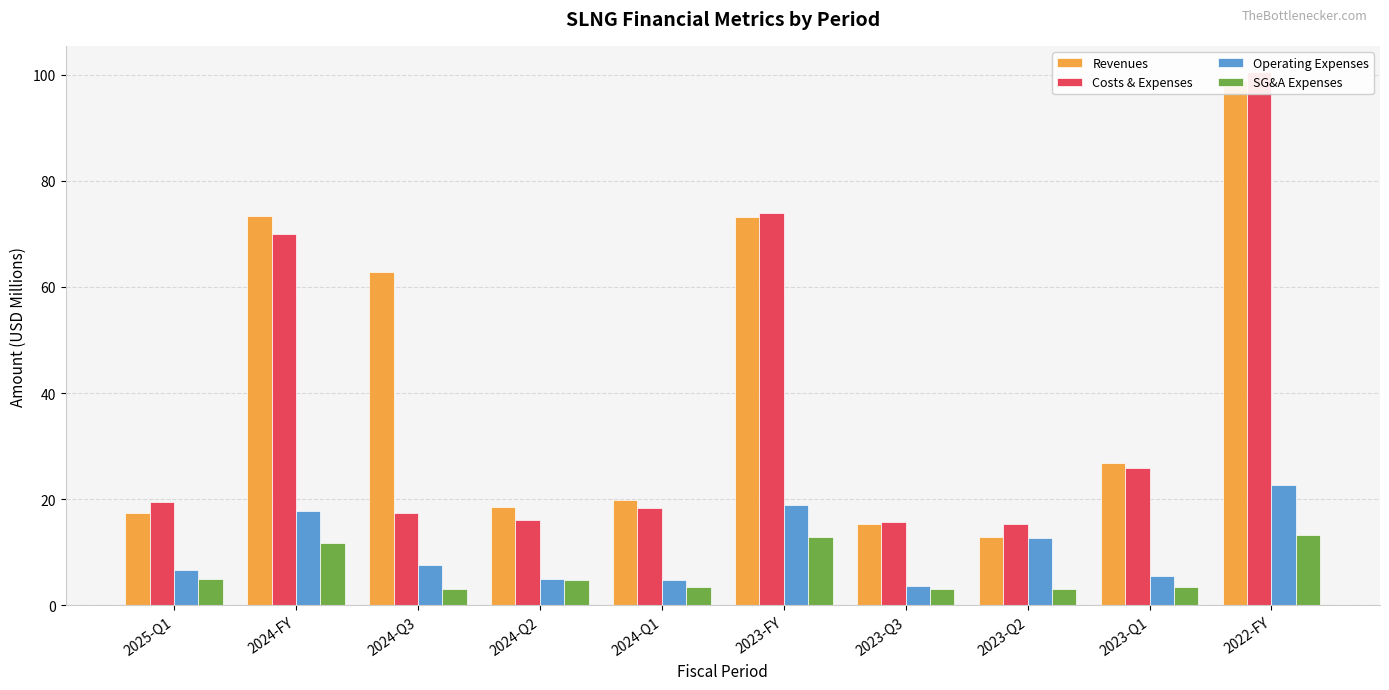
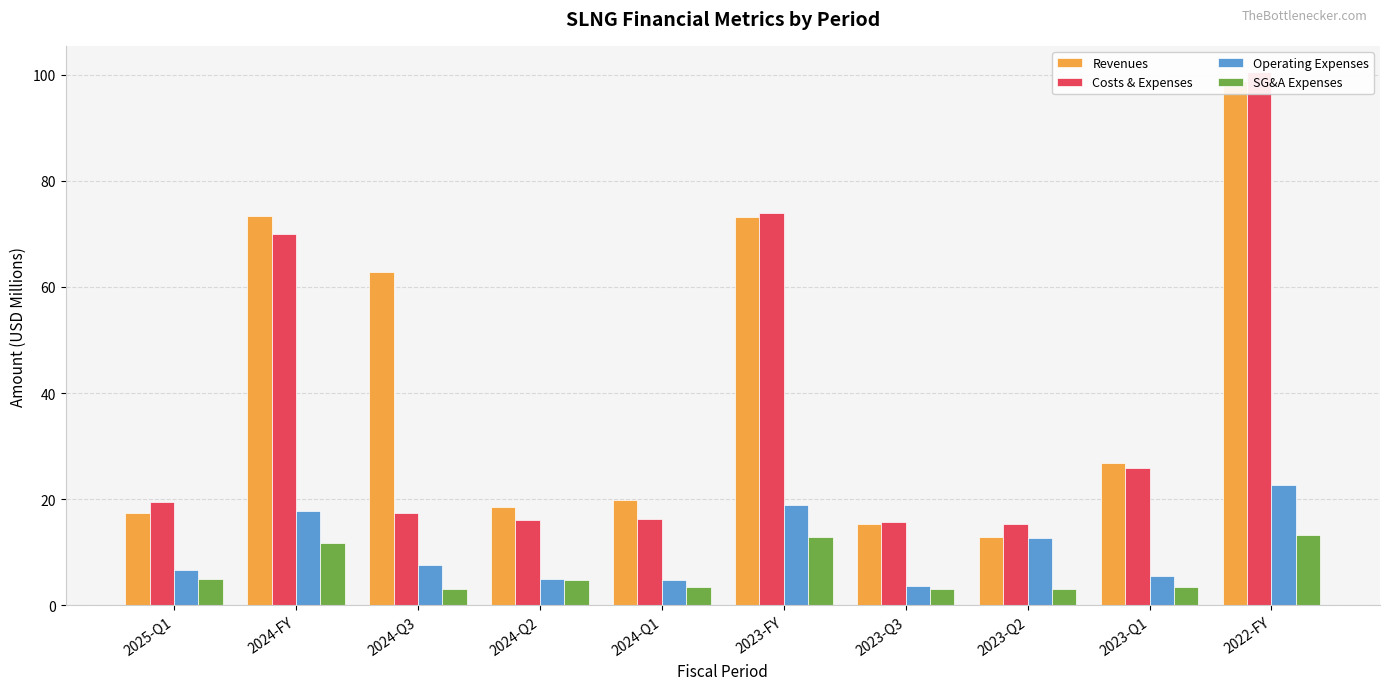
  {
    "Revenues": {
      "2025-Q1": 17,
      "2024-FY": 73,
      "2024-Q3": 63,
      "2024-Q2": 19,
      "2024-Q1": 20,
      "2023-FY": 73,
      "2023-Q3": 15,
      "2023-Q2": 13,
      "2023-Q1": 27
    },
    "Costs & Expenses": {
      "2025-Q1": 19,
      "2024-FY": 70,
      "2024-Q3": 17,
      "2024-Q2": 16,
-     "2024-Q1": 18,
+     "2024-Q1": 16,
      "2023-FY": 74,
      "2023-Q3": 16,
      "2023-Q2": 15,
      "2023-Q1": 26
    },
    "Operating Expenses": {
      "2025-Q1": 7,
      "2024-FY": 18,
      "2024-Q3": 8,
      "2024-Q2": 5,
      "2024-Q1": 5,
      "2023-FY": 19,
      "2023-Q3": 4,
      "2023-Q2": 13,
      "2023-Q1": 6,
      "2022-FY": 23
    },
    "SG&A Expenses": {
      "2025-Q1": 5,
      "2024-FY": 12,
      "2024-Q3": 3,
      "2024-Q2": 5,
      "2024-Q1": 3,
      "2023-FY": 13,
      "2023-Q3": 3,
      "2023-Q2": 3,
      "2023-Q1": 3,
      "2022-FY": 13
    }
  }
